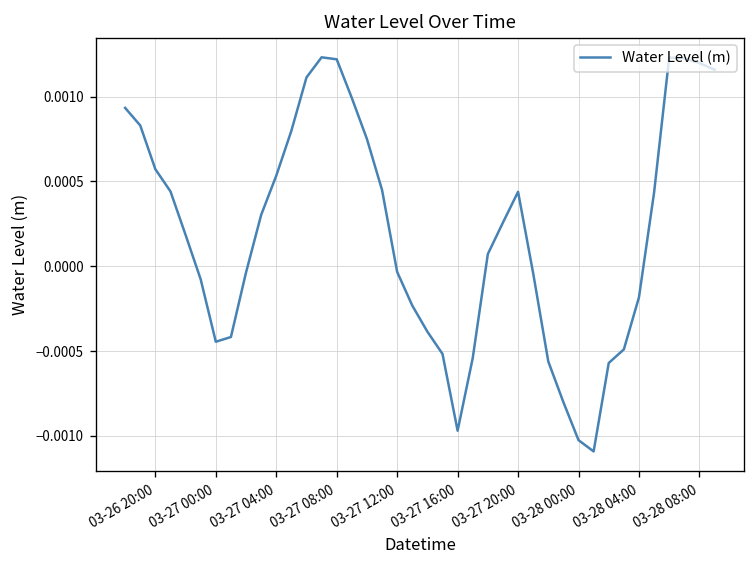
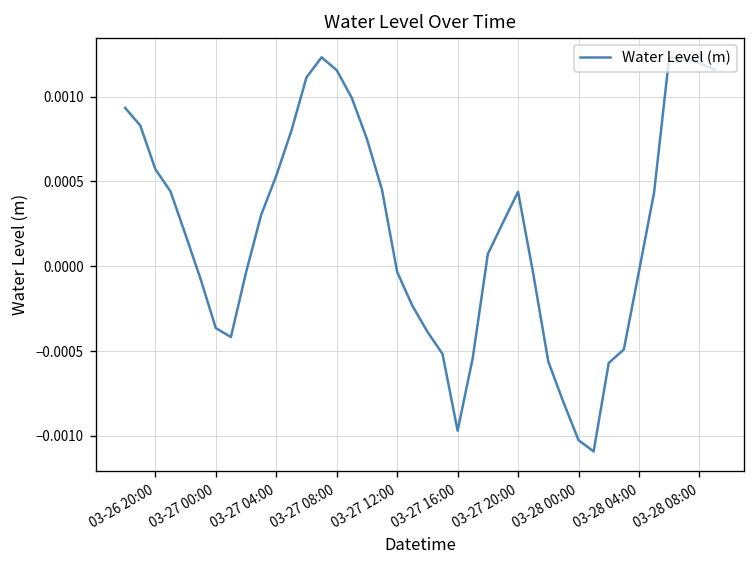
  {
    "03-26 20:00": 0.00057,
-   "03-27 00:00": -0.00045,
+   "03-27 00:00": -0.00036,
    "03-27 04:00": 0.00053,
-   "03-27 08:00": 0.00122,
+   "03-27 08:00": 0.00116,
    "03-27 12:00": -0.00003,
    "03-27 16:00": -0.00097,
    "03-27 20:00": 0.00044,
    "03-28 00:00": -0.00103,
-   "03-28 04:00": -0.00018
+   "03-28 04:00": -0.00003
  }
